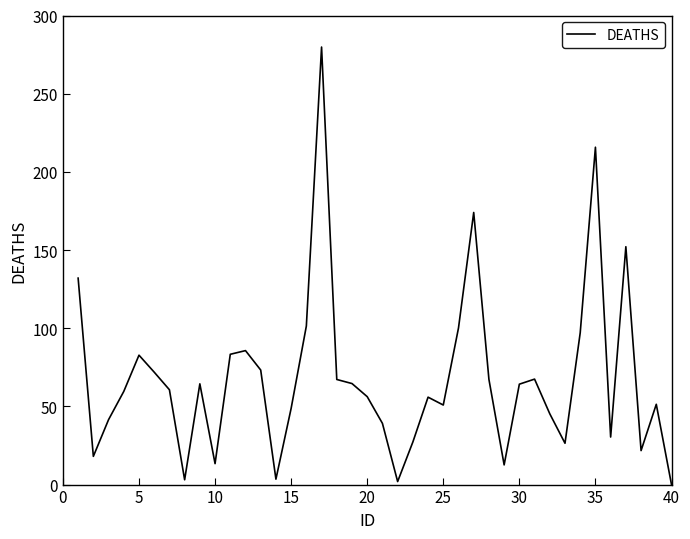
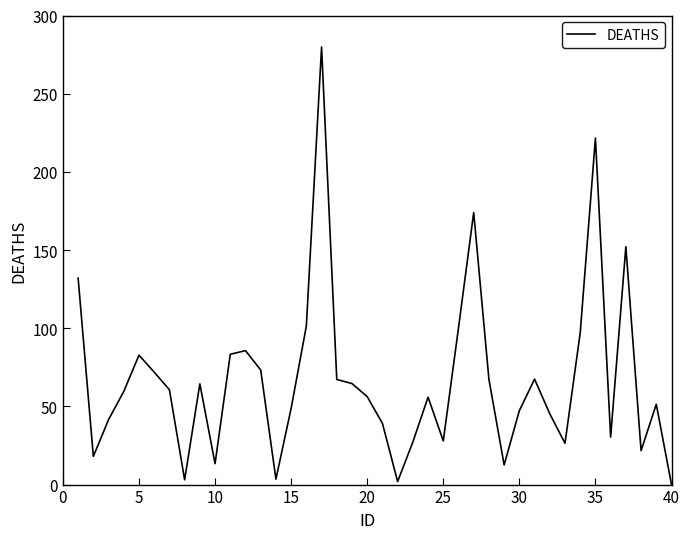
  {
    "5": 83,
    "10": 13,
    "15": 49,
    "20": 56,
-   "25": 51,
-   "30": 64,
-   "35": 216,
+   "25": 28,
+   "30": 47,
+   "35": 222,
    "40": 0
  }
